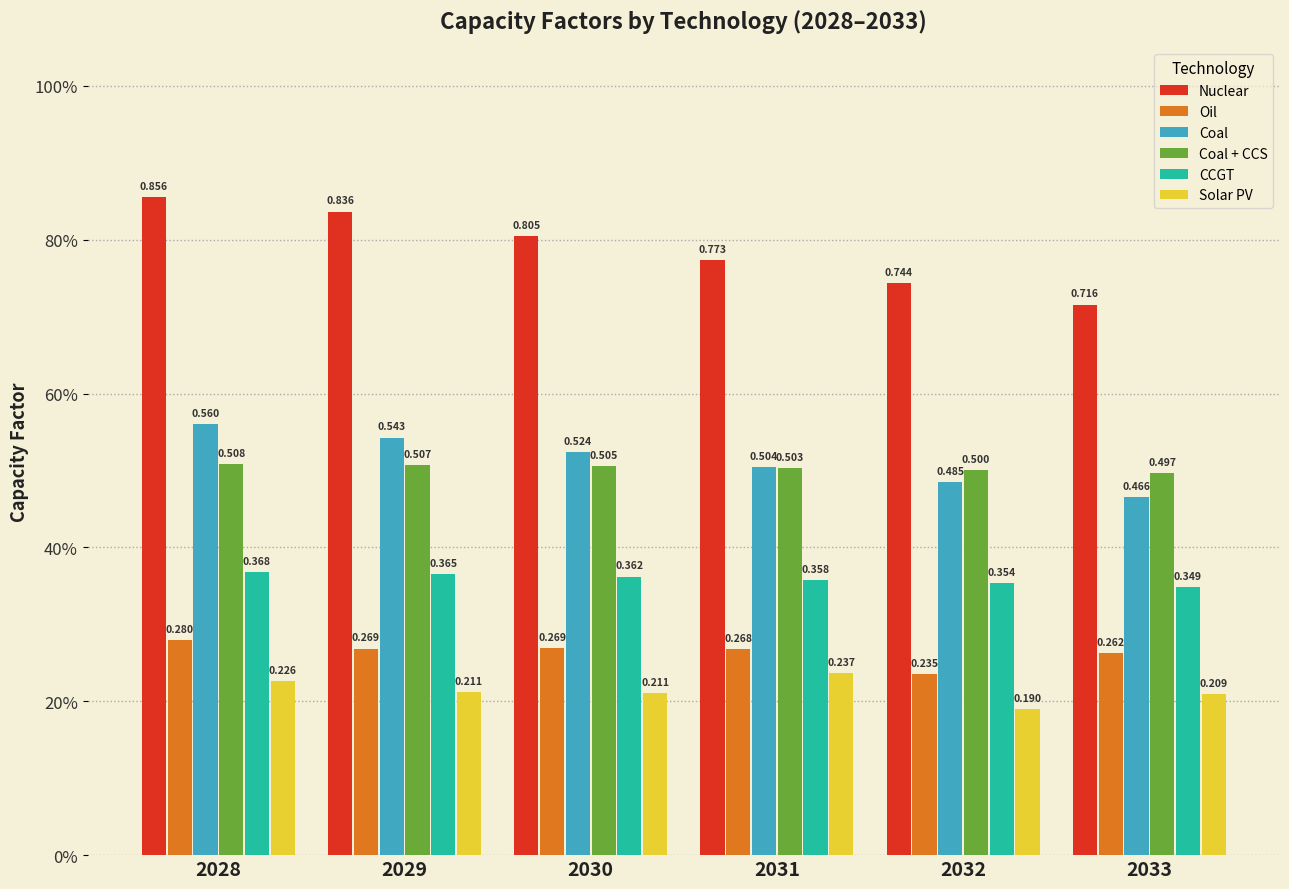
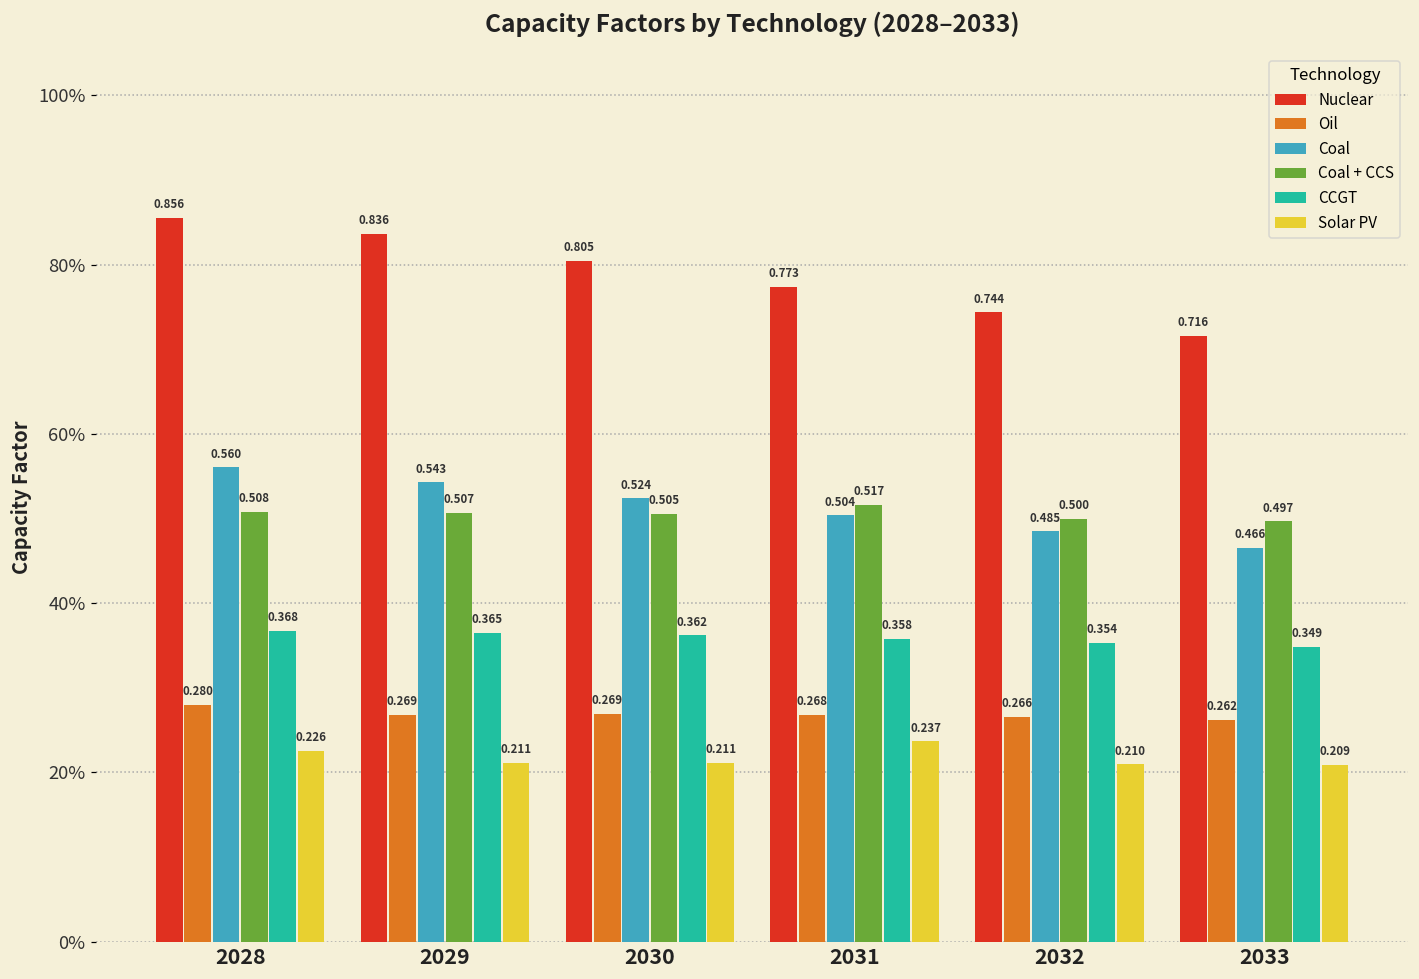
  {
    "Nuclear": {
      "2028": 0.856,
      "2029": 0.836,
      "2030": 0.805,
      "2031": 0.773,
      "2032": 0.744,
      "2033": 0.716
    },
    "Oil": {
      "2028": 0.280,
      "2029": 0.269,
      "2030": 0.269,
      "2031": 0.268,
-     "2032": 0.235,
+     "2032": 0.266,
      "2033": 0.262
    },
    "Coal + CCS": {
      "2028": 0.508,
      "2029": 0.507,
      "2030": 0.505,
-     "2031": 0.503,
+     "2031": 0.517,
      "2032": 0.500,
      "2033": 0.497
    },
    "Solar PV": {
      "2028": 0.226,
      "2029": 0.211,
      "2030": 0.211,
      "2031": 0.237,
-     "2032": 0.190,
+     "2032": 0.210,
      "2033": 0.209
    }
  }
